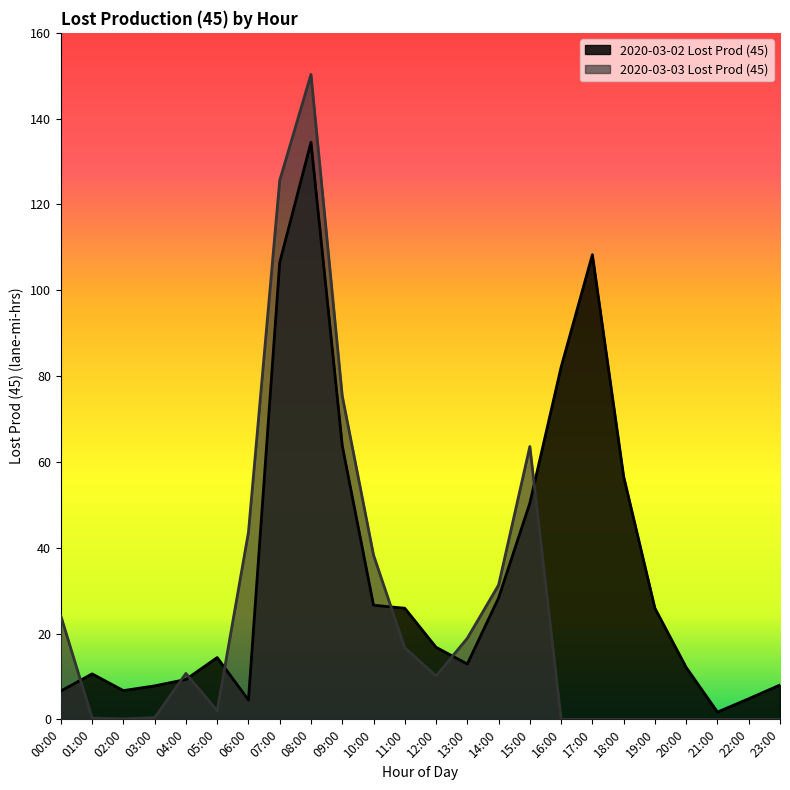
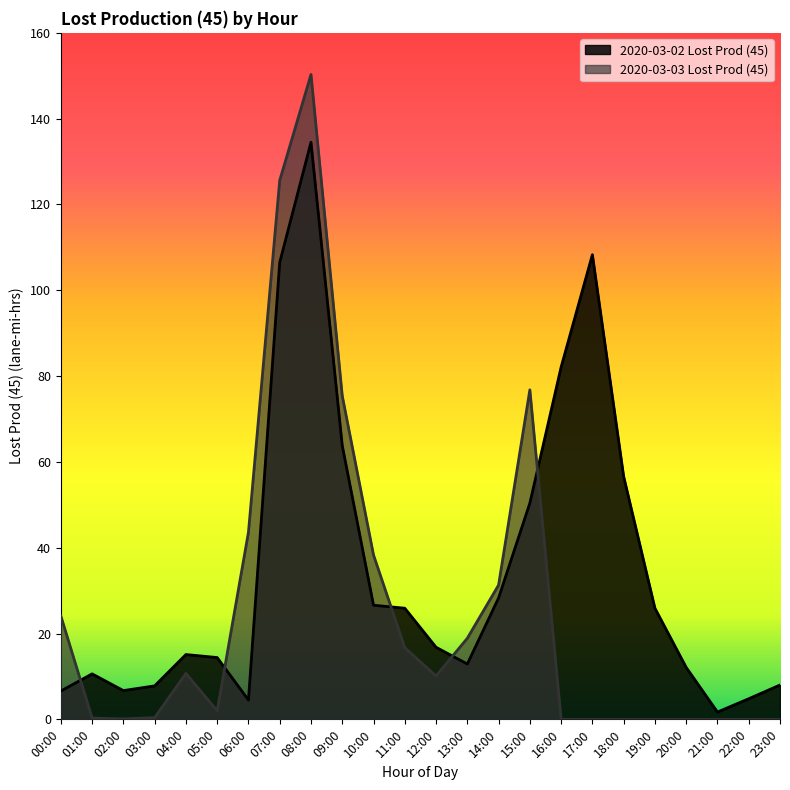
  {
    "2020-03-02 Lost Prod (45)": {
      "00:00": 7,
      "01:00": 11,
      "02:00": 7,
      "03:00": 8,
-     "04:00": 9,
+     "04:00": 15,
      "05:00": 14,
      "06:00": 5,
      "07:00": 107,
      "08:00": 135,
      "09:00": 64,
      "10:00": 27,
      "11:00": 26,
      "12:00": 17,
      "13:00": 13,
      "14:00": 28,
      "15:00": 50,
      "16:00": 82,
      "17:00": 108,
      "18:00": 57,
      "19:00": 26,
      "20:00": 12,
      "21:00": 2,
      "22:00": 5,
      "23:00": 8
    },
    "2020-03-03 Lost Prod (45)": {
      "00:00": 24,
      "01:00": 0,
      "02:00": 0,
      "03:00": 0,
      "04:00": 11,
      "05:00": 2,
      "06:00": 44,
      "07:00": 126,
      "08:00": 150,
      "09:00": 75,
      "10:00": 38,
      "11:00": 17,
      "12:00": 10,
      "13:00": 19,
      "14:00": 31,
-     "15:00": 64,
+     "15:00": 77,
      "16:00": 0,
      "17:00": 0,
      "18:00": 0,
      "19:00": 0,
      "20:00": 0,
      "21:00": 0,
      "22:00": 0,
      "23:00": 0
    }
  }
